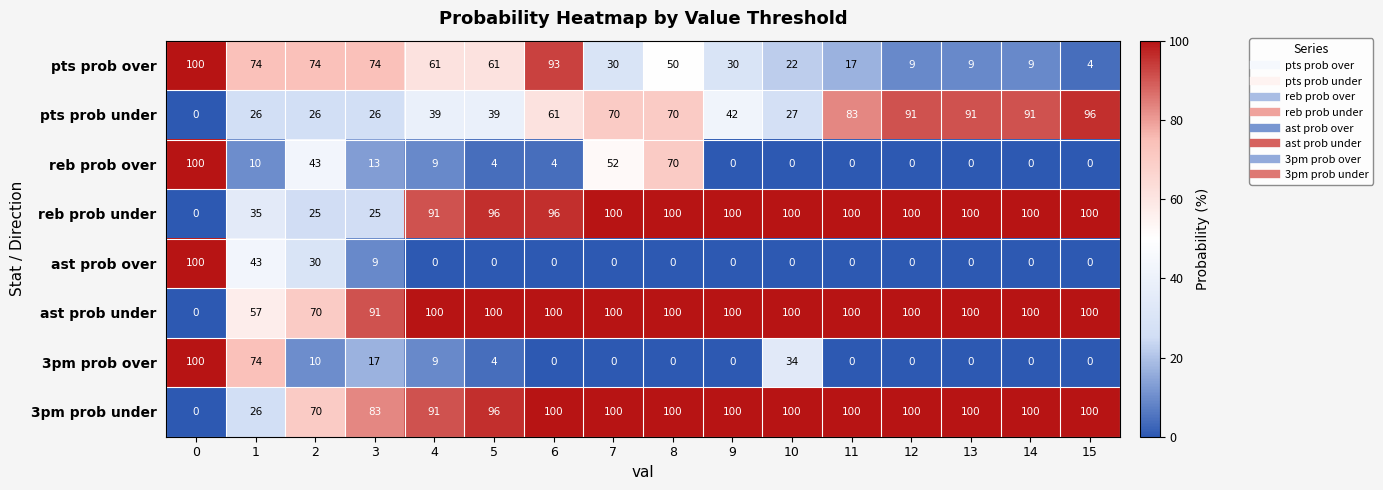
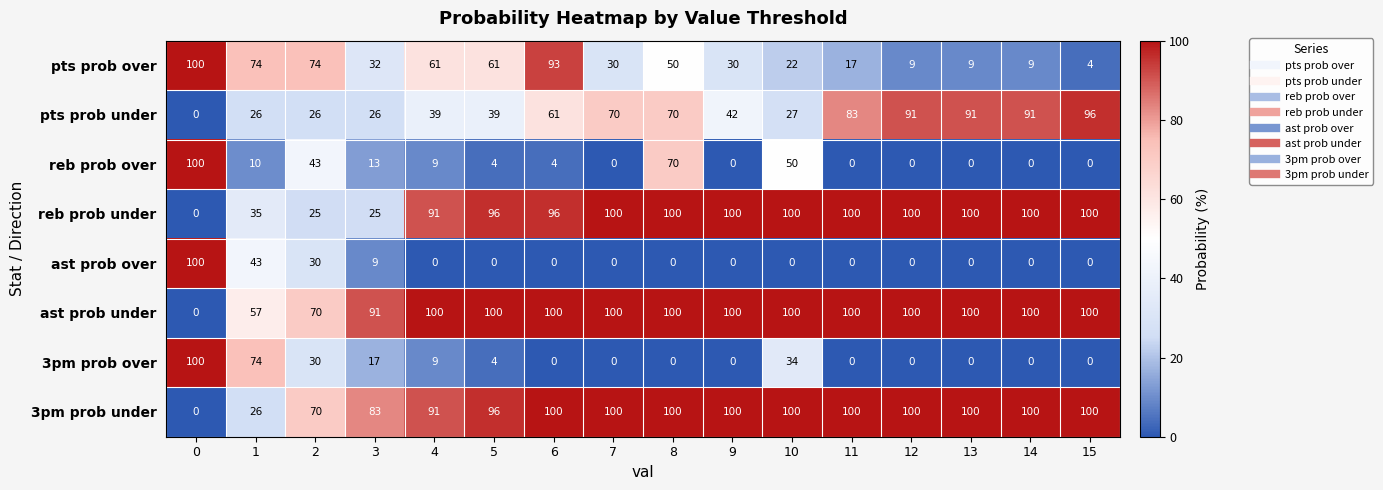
  {
    "pts prob over": {
      "0": 100,
      "1": 74,
      "2": 74,
-     "3": 74,
+     "3": 32,
      "4": 61,
      "5": 61,
      "6": 93,
      "7": 30,
      "8": 50,
      "9": 30,
      "10": 22,
      "11": 17,
      "12": 9,
      "13": 9,
      "14": 9,
      "15": 4
    },
    "pts prob under": {
      "0": 0,
      "1": 26,
      "2": 26,
      "3": 26,
      "4": 39,
      "5": 39,
      "6": 61,
      "7": 70,
      "8": 70,
      "9": 42,
      "10": 27,
      "11": 83,
      "12": 91,
      "13": 91,
      "14": 91,
      "15": 96
    },
    "reb prob over": {
      "0": 100,
      "1": 10,
      "2": 43,
      "3": 13,
      "4": 9,
      "5": 4,
      "6": 4,
-     "7": 52,
+     "7": 0,
      "8": 70,
      "9": 0,
-     "10": 0,
+     "10": 50,
      "11": 0,
      "12": 0,
      "13": 0,
      "14": 0,
      "15": 0
    },
    "reb prob under": {
      "0": 0,
      "1": 35,
      "2": 25,
      "3": 25,
      "4": 91,
      "5": 96,
      "6": 96,
      "7": 100,
      "8": 100,
      "9": 100,
      "10": 100,
      "11": 100,
      "12": 100,
      "13": 100,
      "14": 100,
      "15": 100
    },
    "ast prob over": {
      "0": 100,
      "1": 43,
      "2": 30,
      "3": 9,
      "4": 0,
      "5": 0,
      "6": 0,
      "7": 0,
      "8": 0,
      "9": 0,
      "10": 0,
      "11": 0,
      "12": 0,
      "13": 0,
      "14": 0,
      "15": 0
    },
    "ast prob under": {
      "0": 0,
      "1": 57,
      "2": 70,
      "3": 91,
      "4": 100,
      "5": 100,
      "6": 100,
      "7": 100,
      "8": 100,
      "9": 100,
      "10": 100,
      "11": 100,
      "12": 100,
      "13": 100,
      "14": 100,
      "15": 100
    },
    "3pm prob over": {
      "0": 100,
      "1": 74,
-     "2": 10,
+     "2": 30,
      "3": 17,
      "4": 9,
      "5": 4,
      "6": 0,
      "7": 0,
      "8": 0,
      "9": 0,
      "10": 34,
      "11": 0,
      "12": 0,
      "13": 0,
      "14": 0,
      "15": 0
    },
    "3pm prob under": {
      "0": 0,
      "1": 26,
      "2": 70,
      "3": 83,
      "4": 91,
      "5": 96,
      "6": 100,
      "7": 100,
      "8": 100,
      "9": 100,
      "10": 100,
      "11": 100,
      "12": 100,
      "13": 100,
      "14": 100,
      "15": 100
    }
  }
